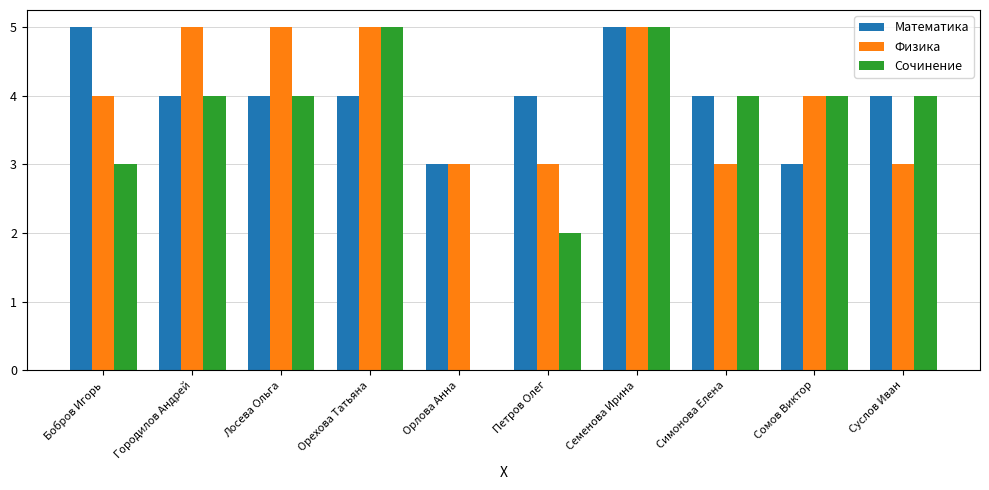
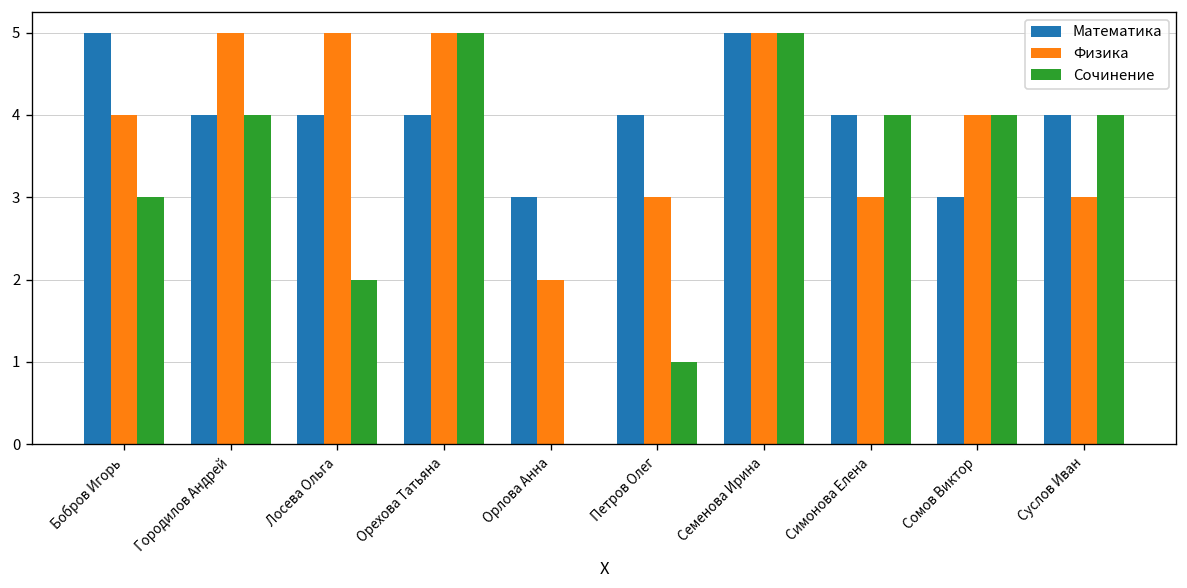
  {
    "Математика": {
      "Бобров Игорь": 5,
      "Городилов Андрей": 4,
      "Лосева Ольга": 4,
      "Орехова Татьяна": 4,
      "Орлова Анна": 3,
      "Петров Олег": 4,
      "Семенова Ирина": 5,
      "Симонова Елена": 4,
      "Сомов Виктор": 3,
      "Суслов Иван": 4
    },
    "Физика": {
      "Бобров Игорь": 4,
      "Городилов Андрей": 5,
      "Лосева Ольга": 5,
      "Орехова Татьяна": 5,
-     "Орлова Анна": 3,
+     "Орлова Анна": 2,
      "Петров Олег": 3,
      "Семенова Ирина": 5,
      "Симонова Елена": 3,
      "Сомов Виктор": 4,
      "Суслов Иван": 3
    },
    "Сочинение": {
      "Бобров Игорь": 3,
      "Городилов Андрей": 4,
-     "Лосева Ольга": 4,
+     "Лосева Ольга": 2,
      "Орехова Татьяна": 5,
      "Орлова Анна": 0,
-     "Петров Олег": 2,
+     "Петров Олег": 1,
      "Семенова Ирина": 5,
      "Симонова Елена": 4,
      "Сомов Виктор": 4,
      "Суслов Иван": 4
    }
  }
